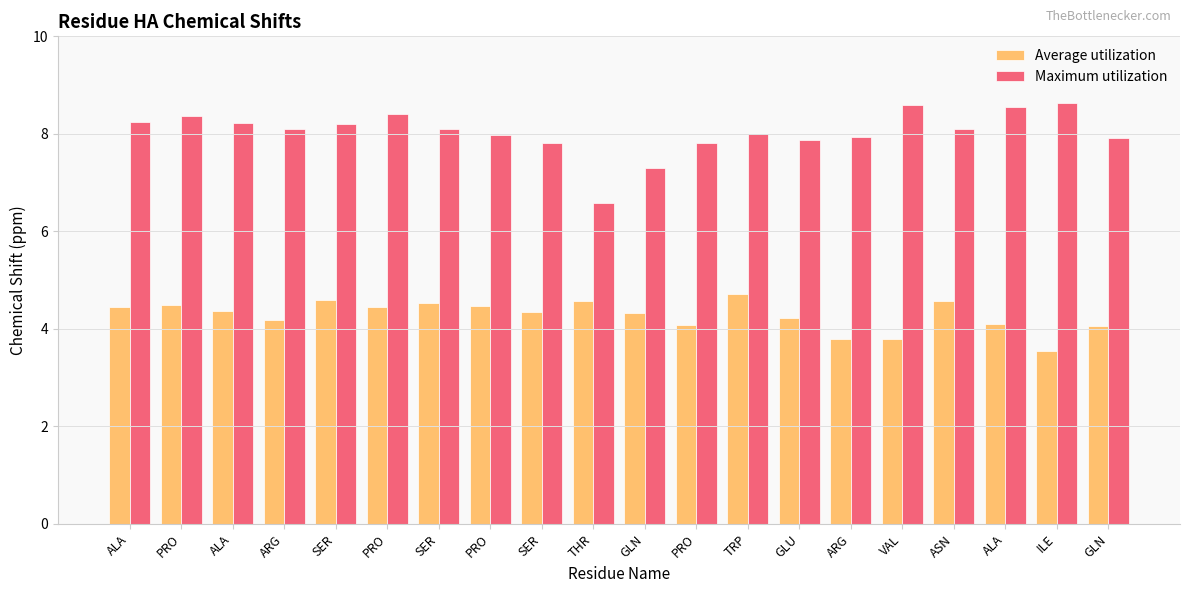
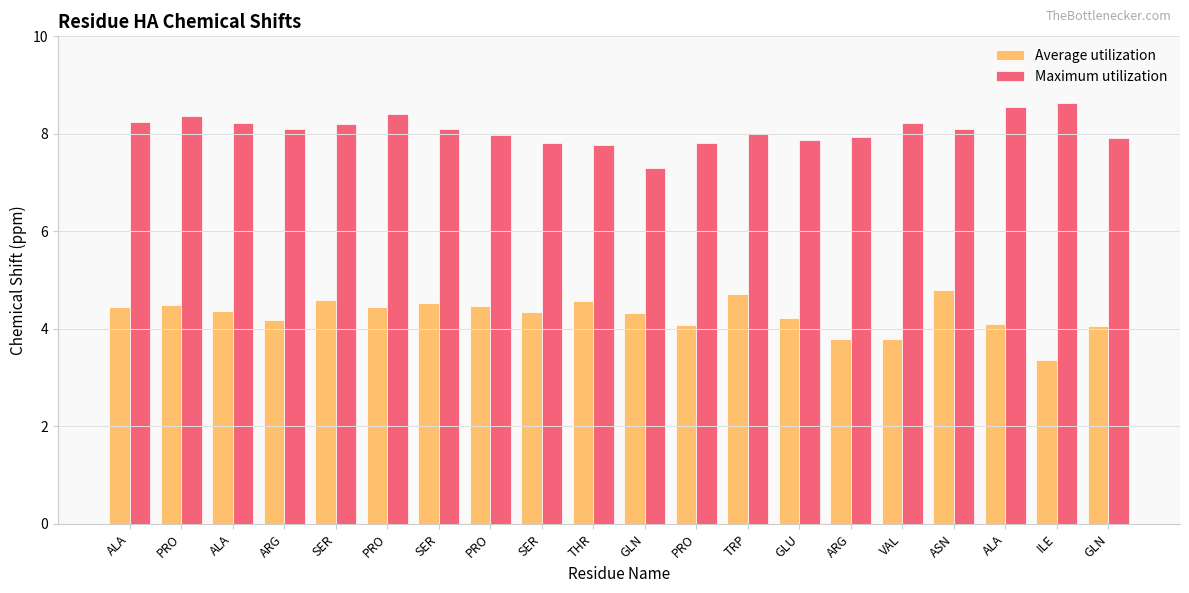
  {
    "Average utilization": {
      "THR": 4.6,
      "TRP": 4.7,
      "GLU": 4.2,
      "VAL": 3.8,
-     "ASN": 4.6,
-     "ILE": 3.5
+     "ASN": 4.8,
+     "ILE": 3.4
    },
    "Maximum utilization": {
-     "THR": 6.6,
+     "THR": 7.8,
      "TRP": 8.0,
      "GLU": 7.9,
-     "VAL": 8.6,
+     "VAL": 8.2,
      "ASN": 8.1,
      "ILE": 8.6
    }
  }
